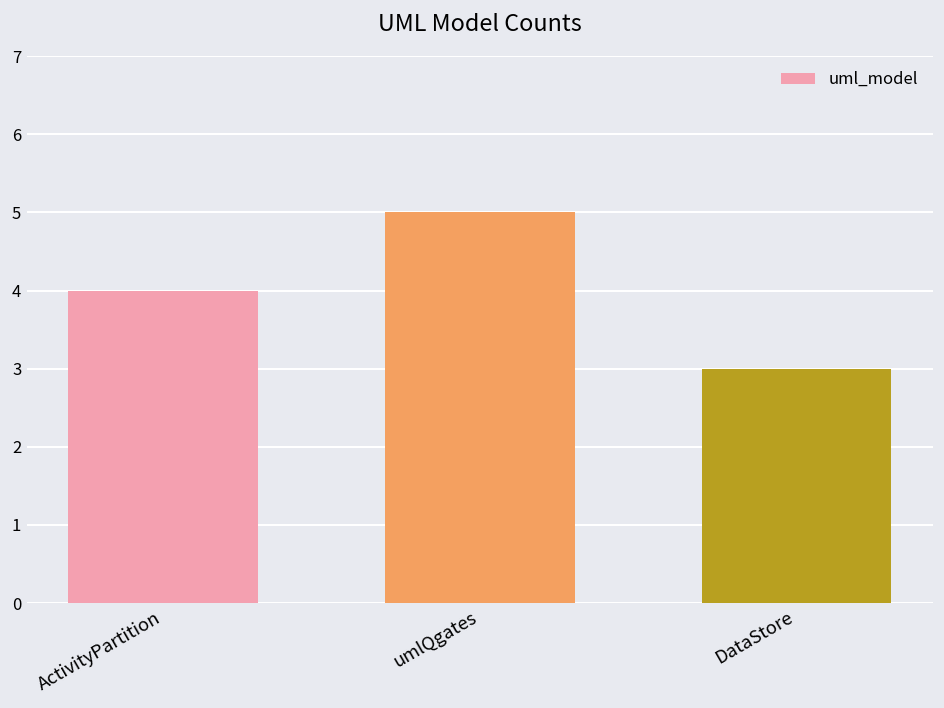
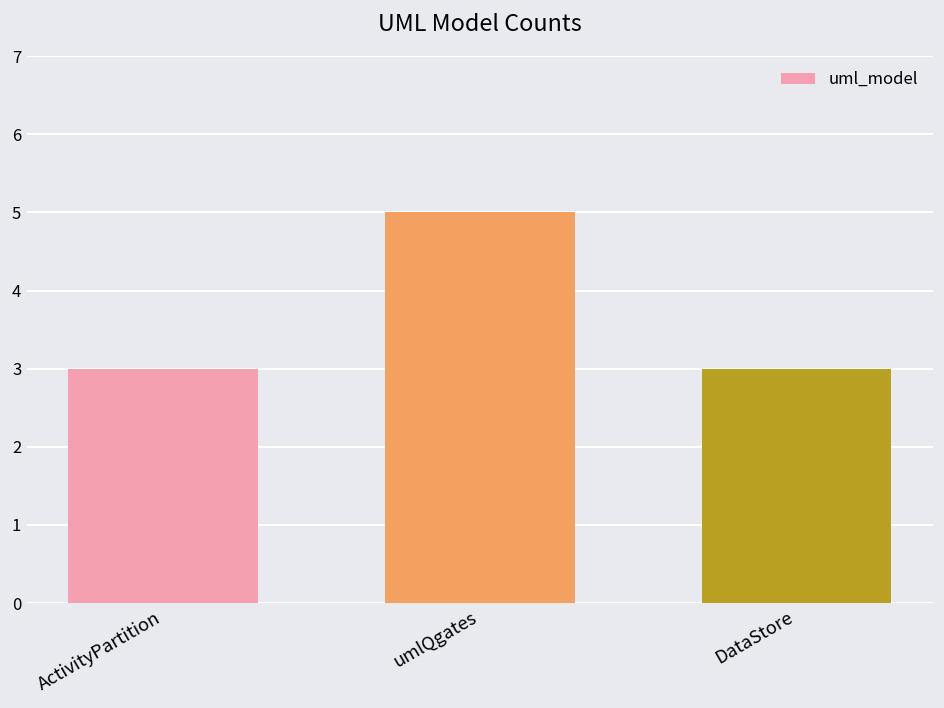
  {
-   "ActivityPartition": 4,
+   "ActivityPartition": 3,
    "umlQgates": 5,
    "DataStore": 3
  }
